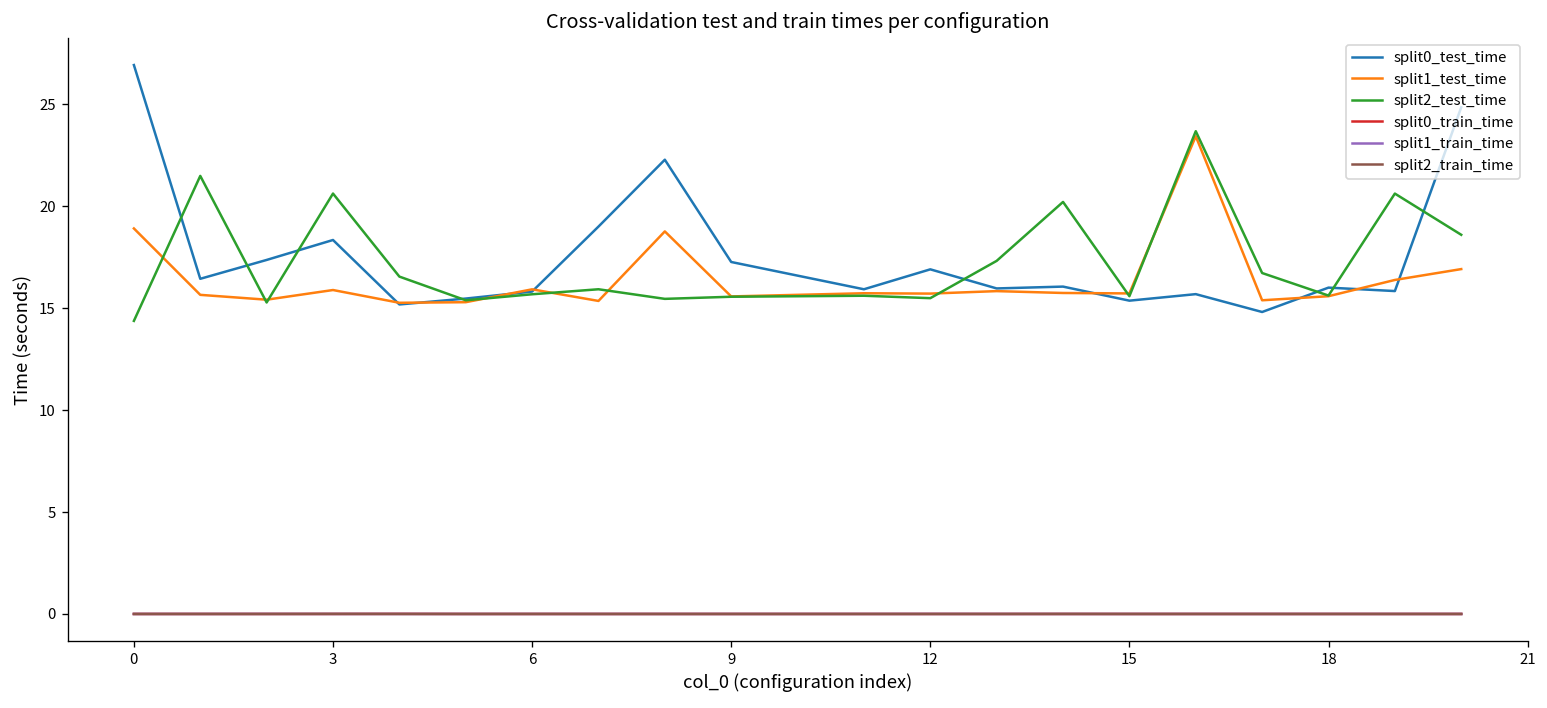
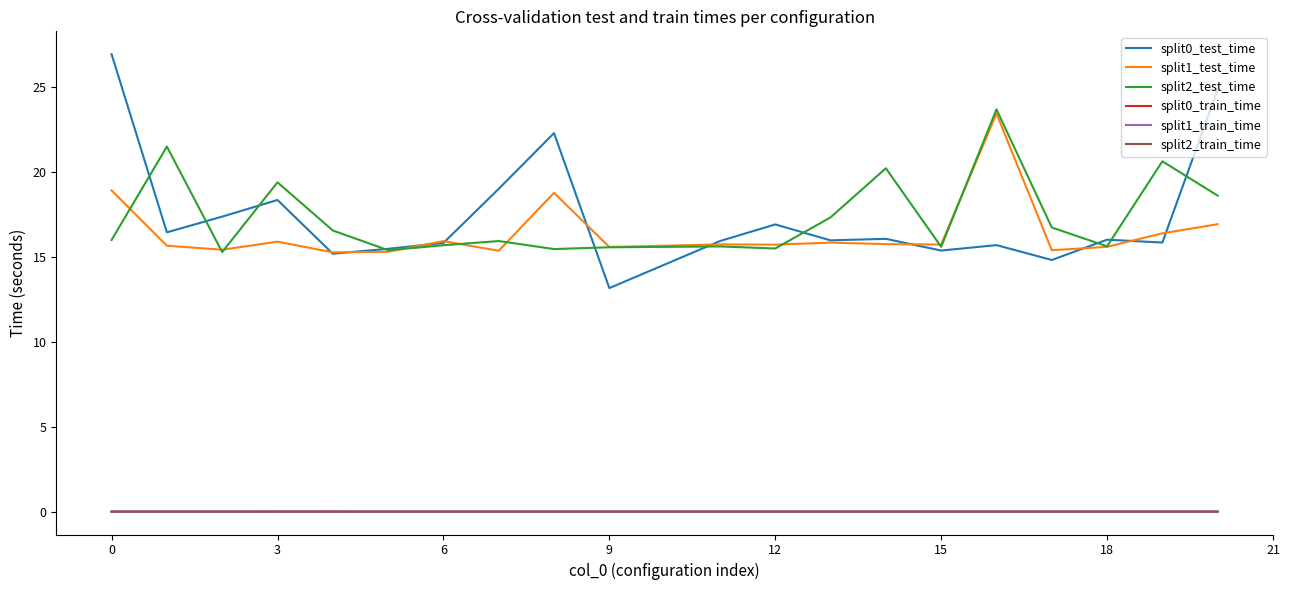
  {
    "split0_test_time": {
      "0": 26.9,
      "3": 18.3,
-     "9": 17.3,
+     "9": 13.2,
      "12": 16.9,
      "15": 15.4,
      "18": 16.0
    },
    "split1_test_time": {
      "0": 18.9,
      "3": 15.9,
      "12": 15.7
    },
    "split2_test_time": {
-     "0": 14.4,
-     "3": 20.6,
+     "0": 16.0,
+     "3": 19.4,
      "12": 15.5
    },
    "split2_train_time": {
      "0": 0.0,
      "3": 0.0,
      "6": 0.0,
      "9": 0.0,
      "12": 0.0,
      "15": 0.0,
      "18": 0.0
    }
  }
